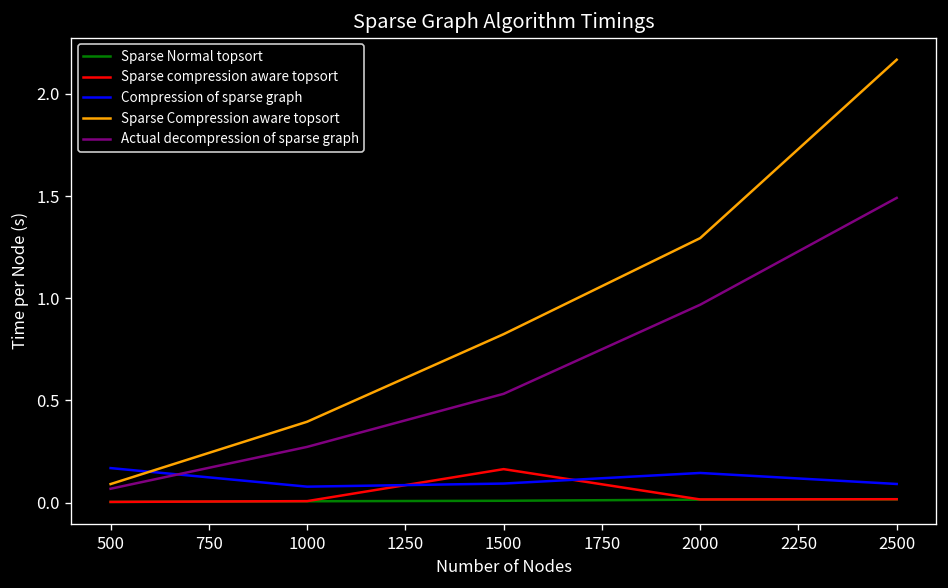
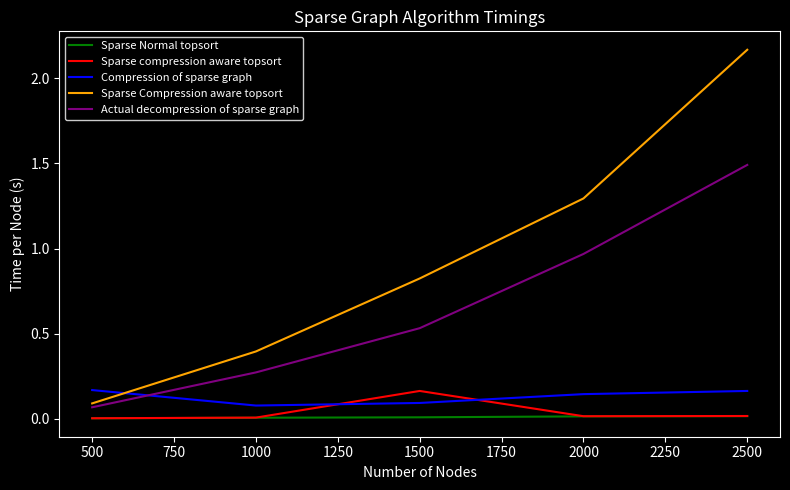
  {
    "Sparse Normal topsort": {
      "1500": 0.01
    },
    "Sparse compression aware topsort": {
      "1500": 0.16
    },
    "Compression of sparse graph": {
      "500": 0.17,
      "1000": 0.08,
      "1500": 0.09,
      "2000": 0.14,
-     "2500": 0.09
+     "2500": 0.16
    },
    "Sparse Compression aware topsort": {
      "500": 0.09,
      "1000": 0.40,
      "1500": 0.82,
      "2000": 1.29,
      "2500": 2.17
    },
    "Actual decompression of sparse graph": {
      "500": 0.07,
      "1000": 0.27,
      "1500": 0.53,
      "2000": 0.97,
      "2500": 1.49
    }
  }
